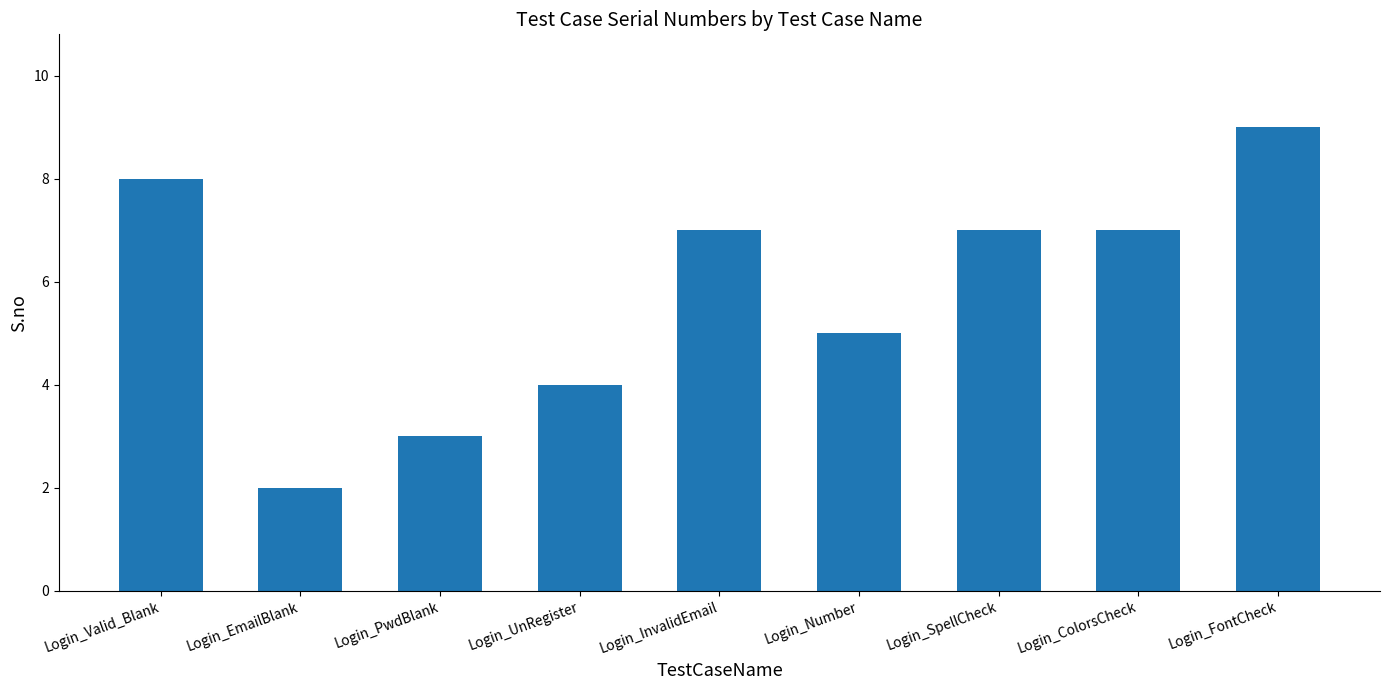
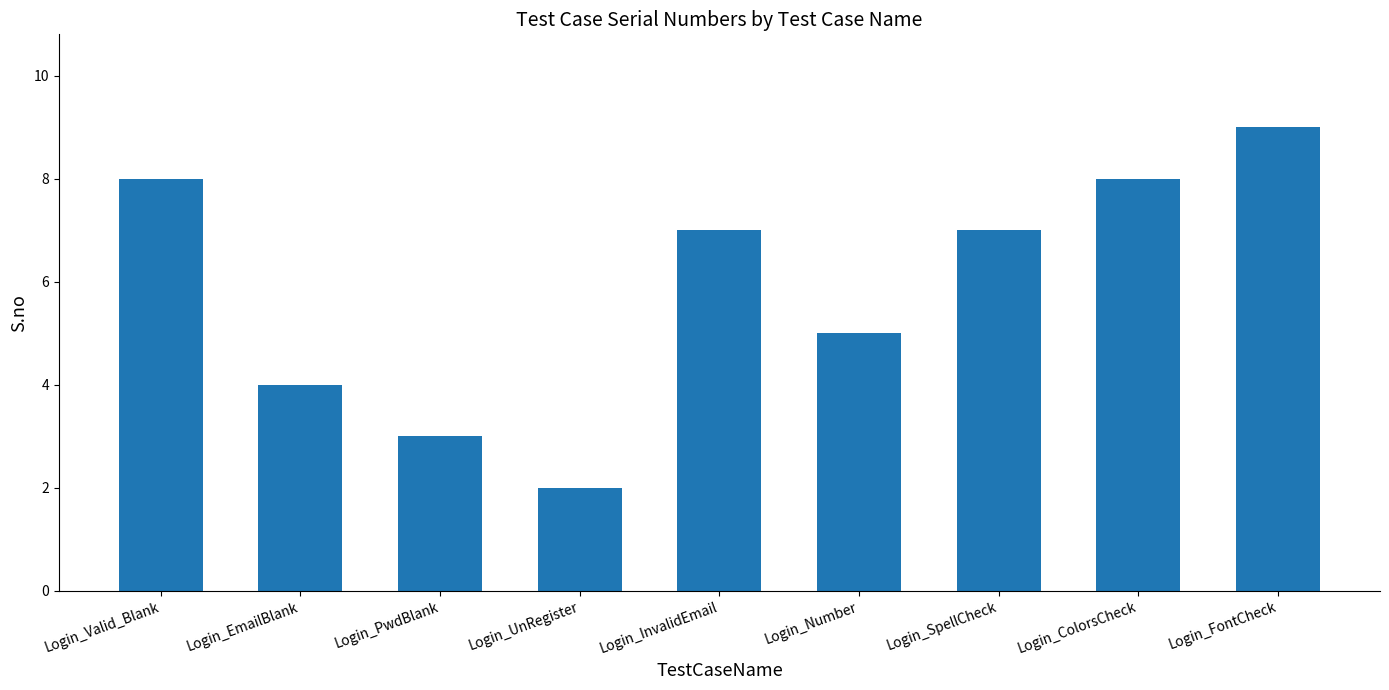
  {
    "Login_Valid_Blank": 8,
-   "Login_EmailBlank": 2,
+   "Login_EmailBlank": 4,
    "Login_PwdBlank": 3,
-   "Login_UnRegister": 4,
+   "Login_UnRegister": 2,
    "Login_InvalidEmail": 7,
    "Login_Number": 5,
    "Login_SpellCheck": 7,
-   "Login_ColorsCheck": 7,
+   "Login_ColorsCheck": 8,
    "Login_FontCheck": 9
  }
